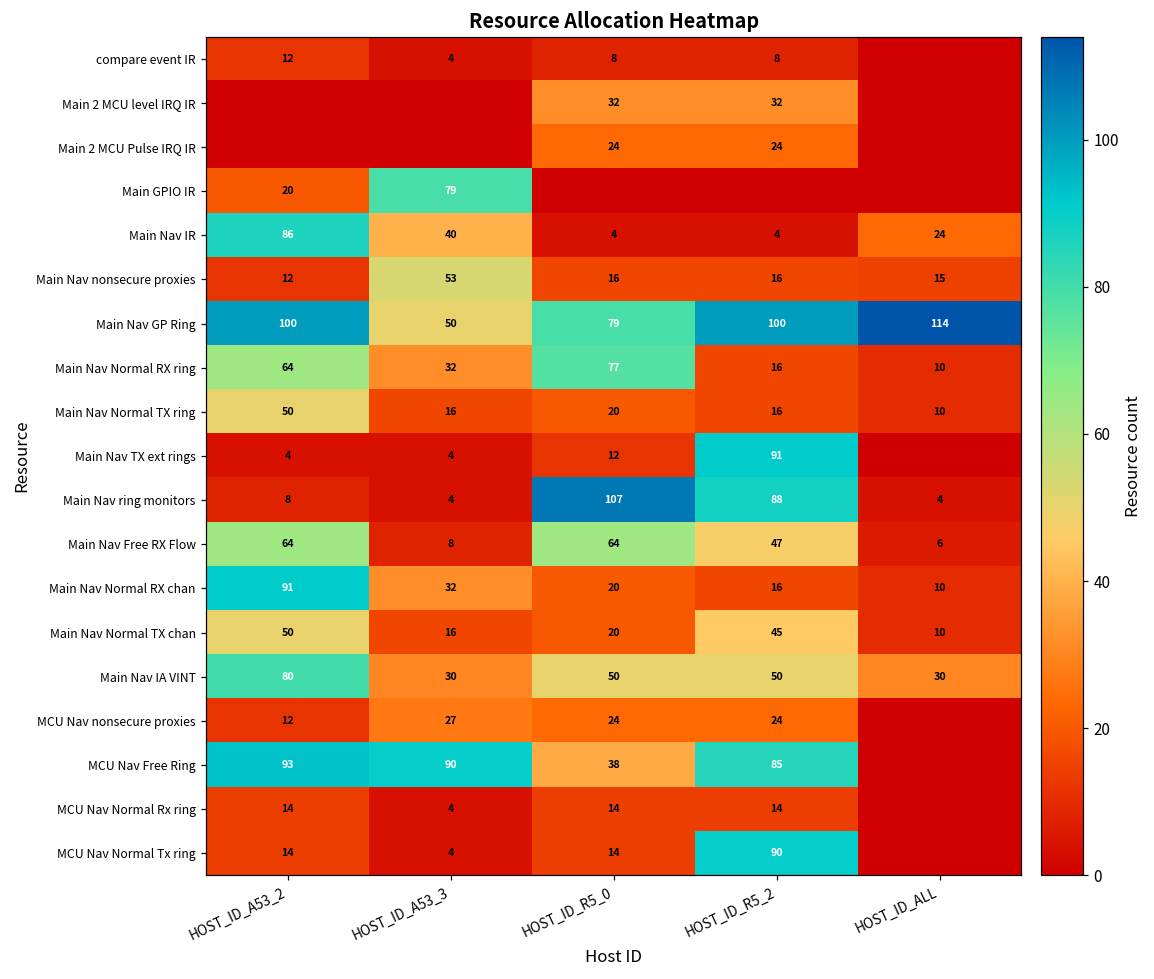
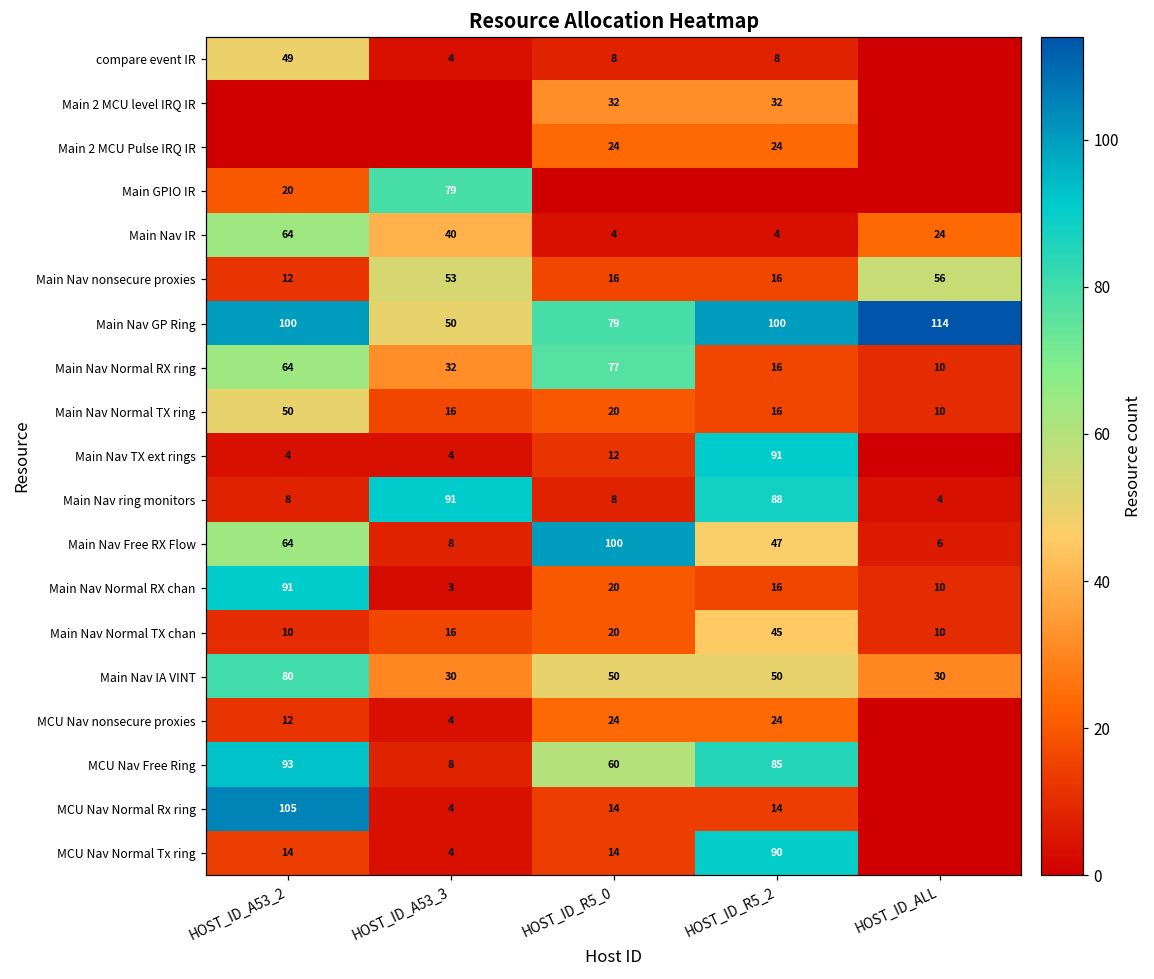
  {
    "compare event IR": {
-     "HOST_ID_A53_2": 12,
+     "HOST_ID_A53_2": 49,
      "HOST_ID_A53_3": 4,
      "HOST_ID_R5_0": 8,
      "HOST_ID_R5_2": 8
    },
    "Main 2 MCU level IRQ IR": {
      "HOST_ID_R5_0": 32,
      "HOST_ID_R5_2": 32
    },
    "Main 2 MCU Pulse IRQ IR": {
      "HOST_ID_R5_0": 24,
      "HOST_ID_R5_2": 24
    },
    "Main GPIO IR": {
      "HOST_ID_A53_2": 20,
      "HOST_ID_A53_3": 79
    },
    "Main Nav IR": {
-     "HOST_ID_A53_2": 86,
+     "HOST_ID_A53_2": 64,
      "HOST_ID_A53_3": 40,
      "HOST_ID_R5_0": 4,
      "HOST_ID_R5_2": 4,
      "HOST_ID_ALL": 24
    },
    "Main Nav nonsecure proxies": {
      "HOST_ID_A53_2": 12,
      "HOST_ID_A53_3": 53,
      "HOST_ID_R5_0": 16,
      "HOST_ID_R5_2": 16,
-     "HOST_ID_ALL": 15
+     "HOST_ID_ALL": 56
    },
    "Main Nav GP Ring": {
      "HOST_ID_A53_2": 100,
      "HOST_ID_A53_3": 50,
      "HOST_ID_R5_0": 79,
      "HOST_ID_R5_2": 100,
      "HOST_ID_ALL": 114
    },
    "Main Nav Normal RX ring": {
      "HOST_ID_A53_2": 64,
      "HOST_ID_A53_3": 32,
      "HOST_ID_R5_0": 77,
      "HOST_ID_R5_2": 16,
      "HOST_ID_ALL": 10
    },
    "Main Nav Normal TX ring": {
      "HOST_ID_A53_2": 50,
      "HOST_ID_A53_3": 16,
      "HOST_ID_R5_0": 20,
      "HOST_ID_R5_2": 16,
      "HOST_ID_ALL": 10
    },
    "Main Nav TX ext rings": {
      "HOST_ID_A53_2": 4,
      "HOST_ID_A53_3": 4,
      "HOST_ID_R5_0": 12,
      "HOST_ID_R5_2": 91
    },
    "Main Nav ring monitors": {
      "HOST_ID_A53_2": 8,
-     "HOST_ID_A53_3": 4,
-     "HOST_ID_R5_0": 107,
+     "HOST_ID_A53_3": 91,
+     "HOST_ID_R5_0": 8,
      "HOST_ID_R5_2": 88,
      "HOST_ID_ALL": 4
    },
    "Main Nav Free RX Flow": {
      "HOST_ID_A53_2": 64,
      "HOST_ID_A53_3": 8,
-     "HOST_ID_R5_0": 64,
+     "HOST_ID_R5_0": 100,
      "HOST_ID_R5_2": 47,
      "HOST_ID_ALL": 6
    },
    "Main Nav Normal RX chan": {
      "HOST_ID_A53_2": 91,
-     "HOST_ID_A53_3": 32,
+     "HOST_ID_A53_3": 3,
      "HOST_ID_R5_0": 20,
      "HOST_ID_R5_2": 16,
      "HOST_ID_ALL": 10
    },
    "Main Nav Normal TX chan": {
-     "HOST_ID_A53_2": 50,
+     "HOST_ID_A53_2": 10,
      "HOST_ID_A53_3": 16,
      "HOST_ID_R5_0": 20,
      "HOST_ID_R5_2": 45,
      "HOST_ID_ALL": 10
    },
    "Main Nav IA VINT": {
      "HOST_ID_A53_2": 80,
      "HOST_ID_A53_3": 30,
      "HOST_ID_R5_0": 50,
      "HOST_ID_R5_2": 50,
      "HOST_ID_ALL": 30
    },
    "MCU Nav nonsecure proxies": {
      "HOST_ID_A53_2": 12,
-     "HOST_ID_A53_3": 27,
+     "HOST_ID_A53_3": 4,
      "HOST_ID_R5_0": 24,
      "HOST_ID_R5_2": 24
    },
    "MCU Nav Free Ring": {
      "HOST_ID_A53_2": 93,
-     "HOST_ID_A53_3": 90,
-     "HOST_ID_R5_0": 38,
+     "HOST_ID_A53_3": 8,
+     "HOST_ID_R5_0": 60,
      "HOST_ID_R5_2": 85
    },
    "MCU Nav Normal Rx ring": {
-     "HOST_ID_A53_2": 14,
+     "HOST_ID_A53_2": 105,
      "HOST_ID_A53_3": 4,
      "HOST_ID_R5_0": 14,
      "HOST_ID_R5_2": 14
    },
    "MCU Nav Normal Tx ring": {
      "HOST_ID_A53_2": 14,
      "HOST_ID_A53_3": 4,
      "HOST_ID_R5_0": 14,
      "HOST_ID_R5_2": 90
    }
  }
